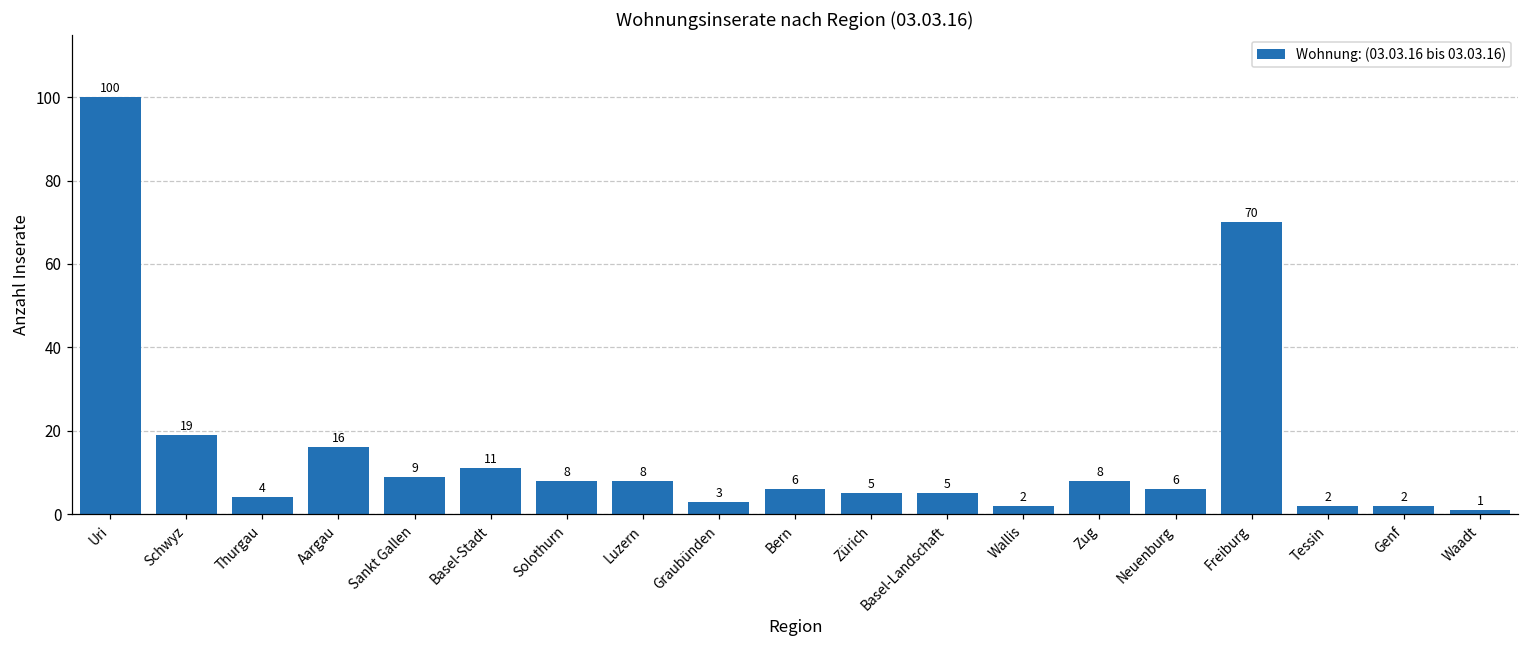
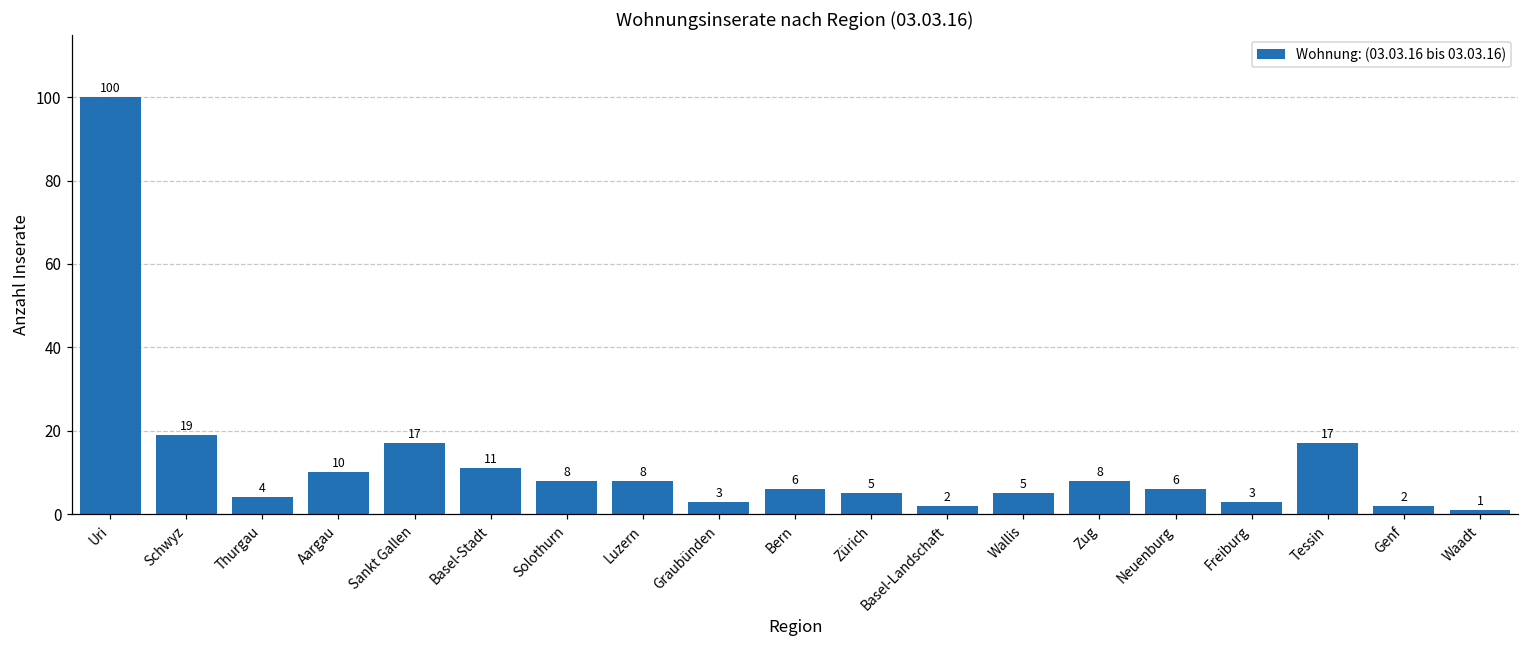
  {
    "Uri": 100,
    "Schwyz": 19,
    "Thurgau": 4,
-   "Aargau": 16,
-   "Sankt Gallen": 9,
+   "Aargau": 10,
+   "Sankt Gallen": 17,
    "Basel-Stadt": 11,
    "Solothurn": 8,
    "Luzern": 8,
    "Graubünden": 3,
    "Bern": 6,
    "Zürich": 5,
-   "Basel-Landschaft": 5,
-   "Wallis": 2,
+   "Basel-Landschaft": 2,
+   "Wallis": 5,
    "Zug": 8,
    "Neuenburg": 6,
-   "Freiburg": 70,
-   "Tessin": 2,
+   "Freiburg": 3,
+   "Tessin": 17,
    "Genf": 2,
    "Waadt": 1
  }
